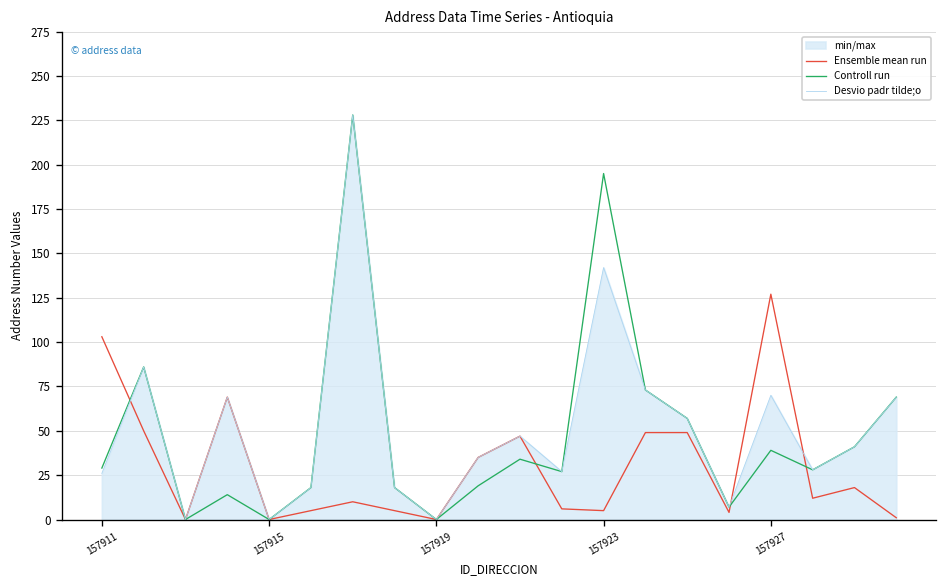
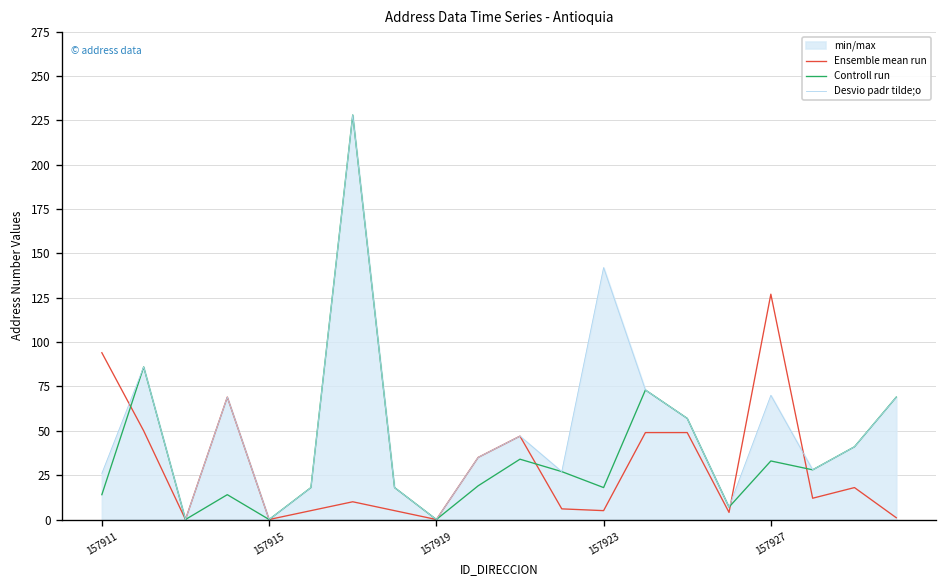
  {
    "Ensemble mean run": {
-     "157911": 103,
+     "157911": 94,
      "157923": 5,
      "157927": 127
    },
    "Controll run": {
-     "157911": 29,
-     "157923": 195,
-     "157927": 39
+     "157911": 14,
+     "157923": 18,
+     "157927": 33
    },
    "min/max": {
      "157911": 26,
      "157923": 142,
      "157927": 70
    }
  }
